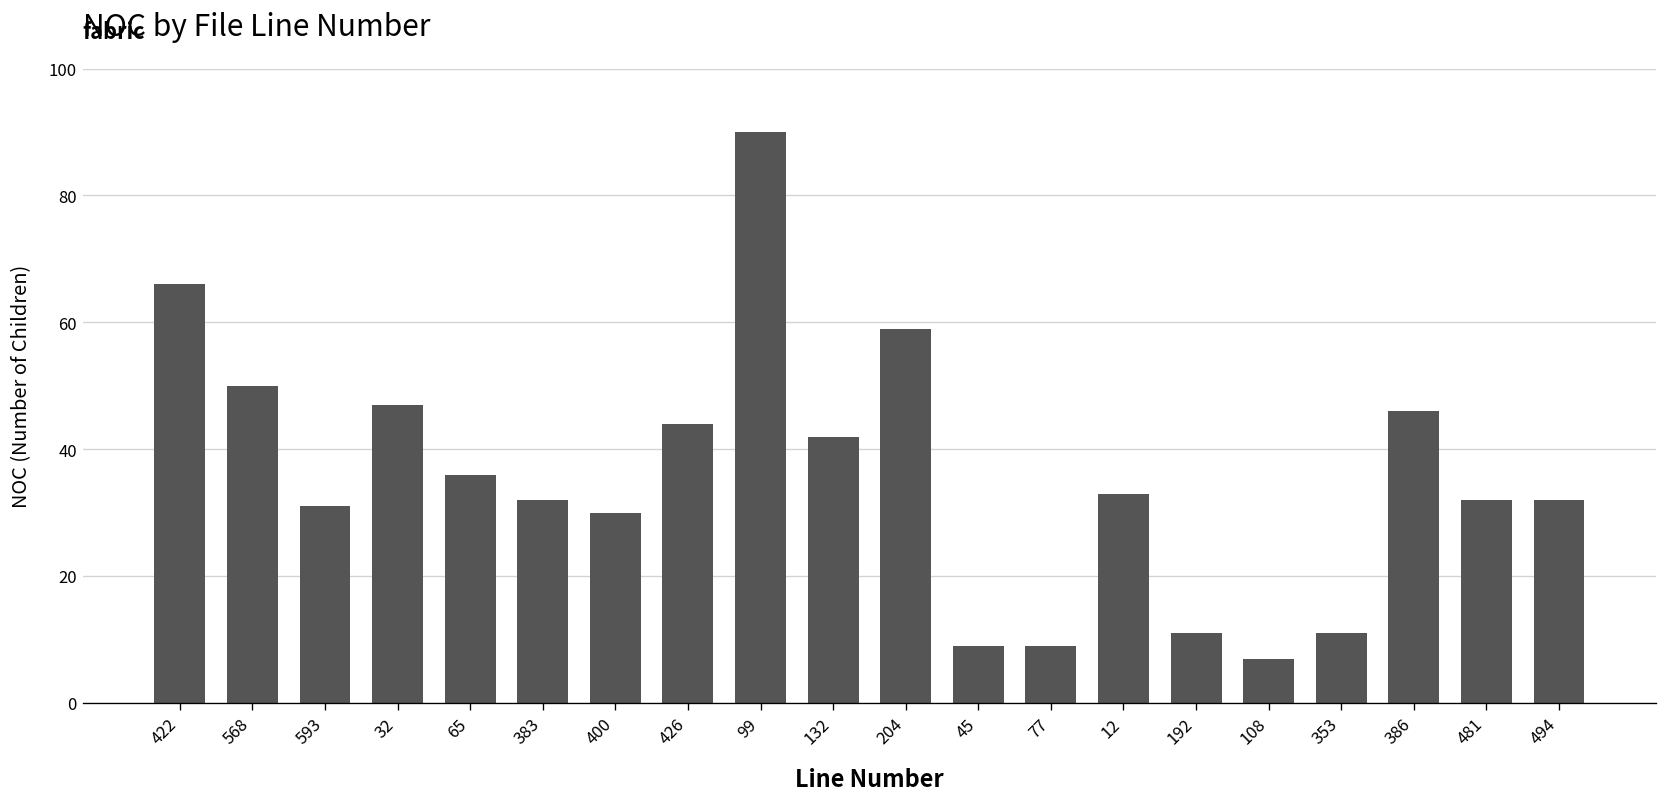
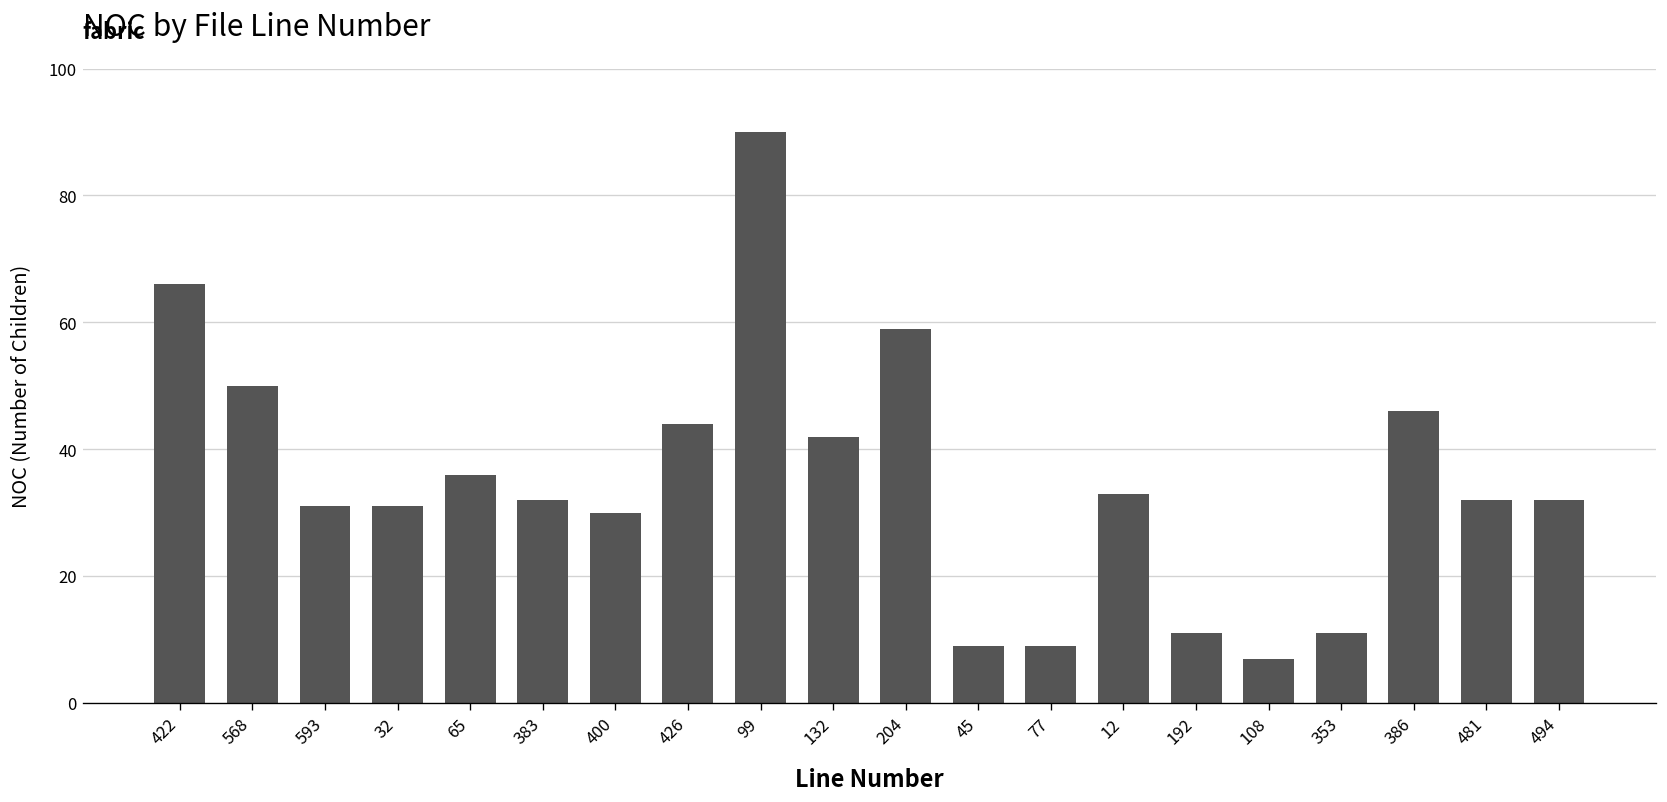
  {
    "422": 66,
    "568": 50,
    "593": 31,
-   "32": 47,
+   "32": 31,
    "65": 36,
    "383": 32,
    "400": 30,
    "426": 44,
    "99": 90,
    "132": 42,
    "204": 59,
    "45": 9,
    "77": 9,
    "12": 33,
    "192": 11,
    "108": 7,
    "353": 11,
    "386": 46,
    "481": 32,
    "494": 32
  }
